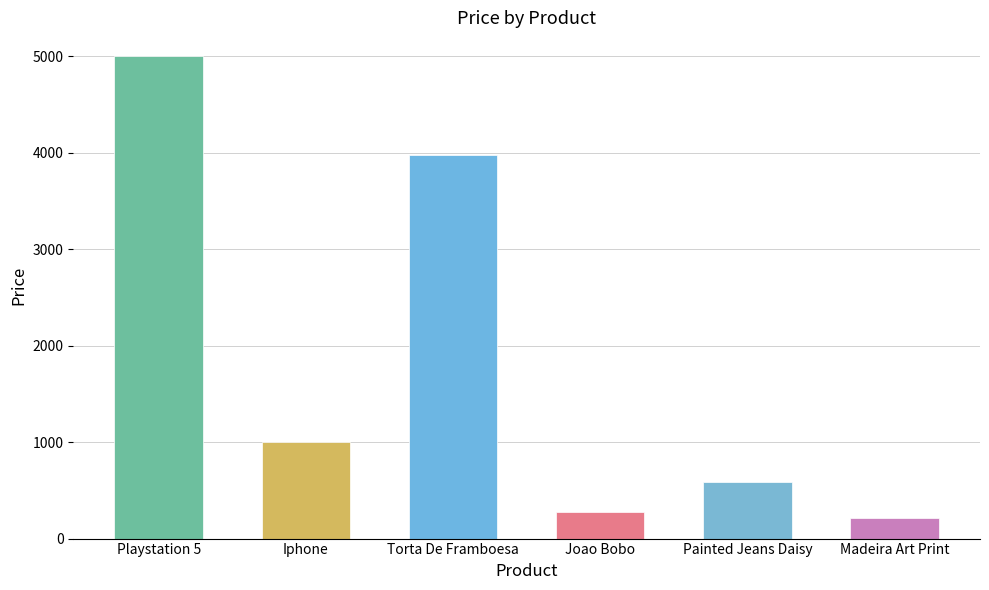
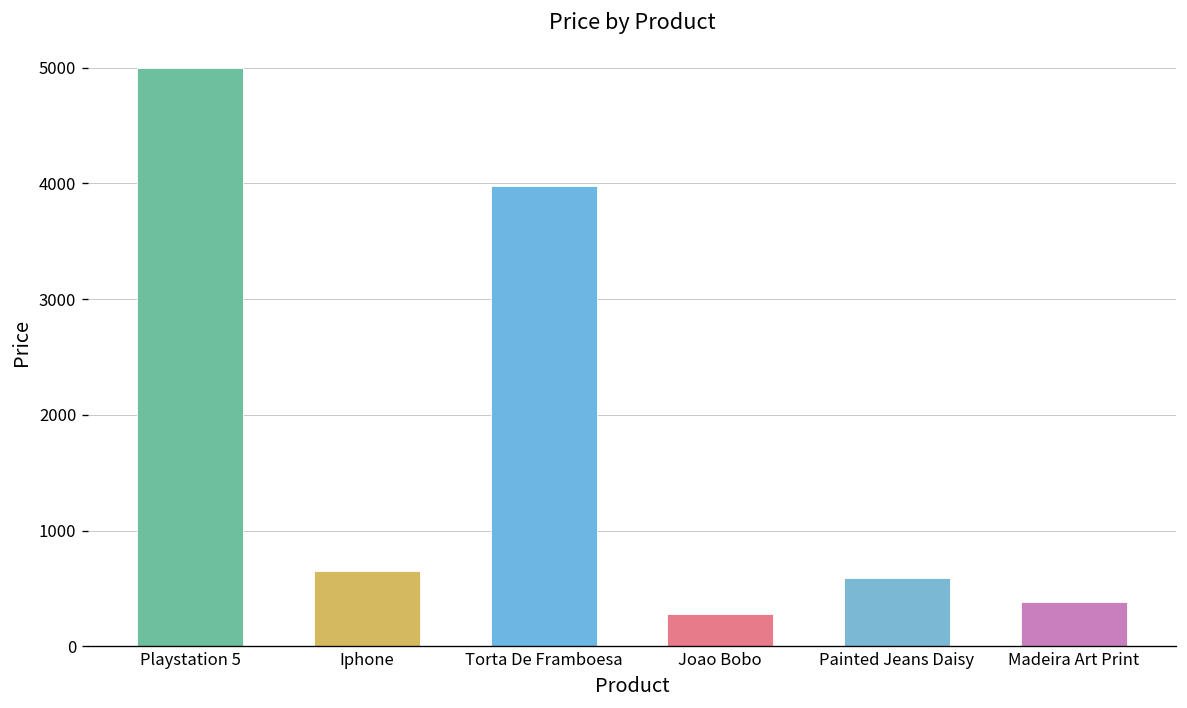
  {
    "Playstation 5": 5000,
-   "Iphone": 1000,
+   "Iphone": 600,
    "Torta De Framboesa": 4000,
    "Joao Bobo": 300,
    "Painted Jeans Daisy": 600,
-   "Madeira Art Print": 200
+   "Madeira Art Print": 400
  }
